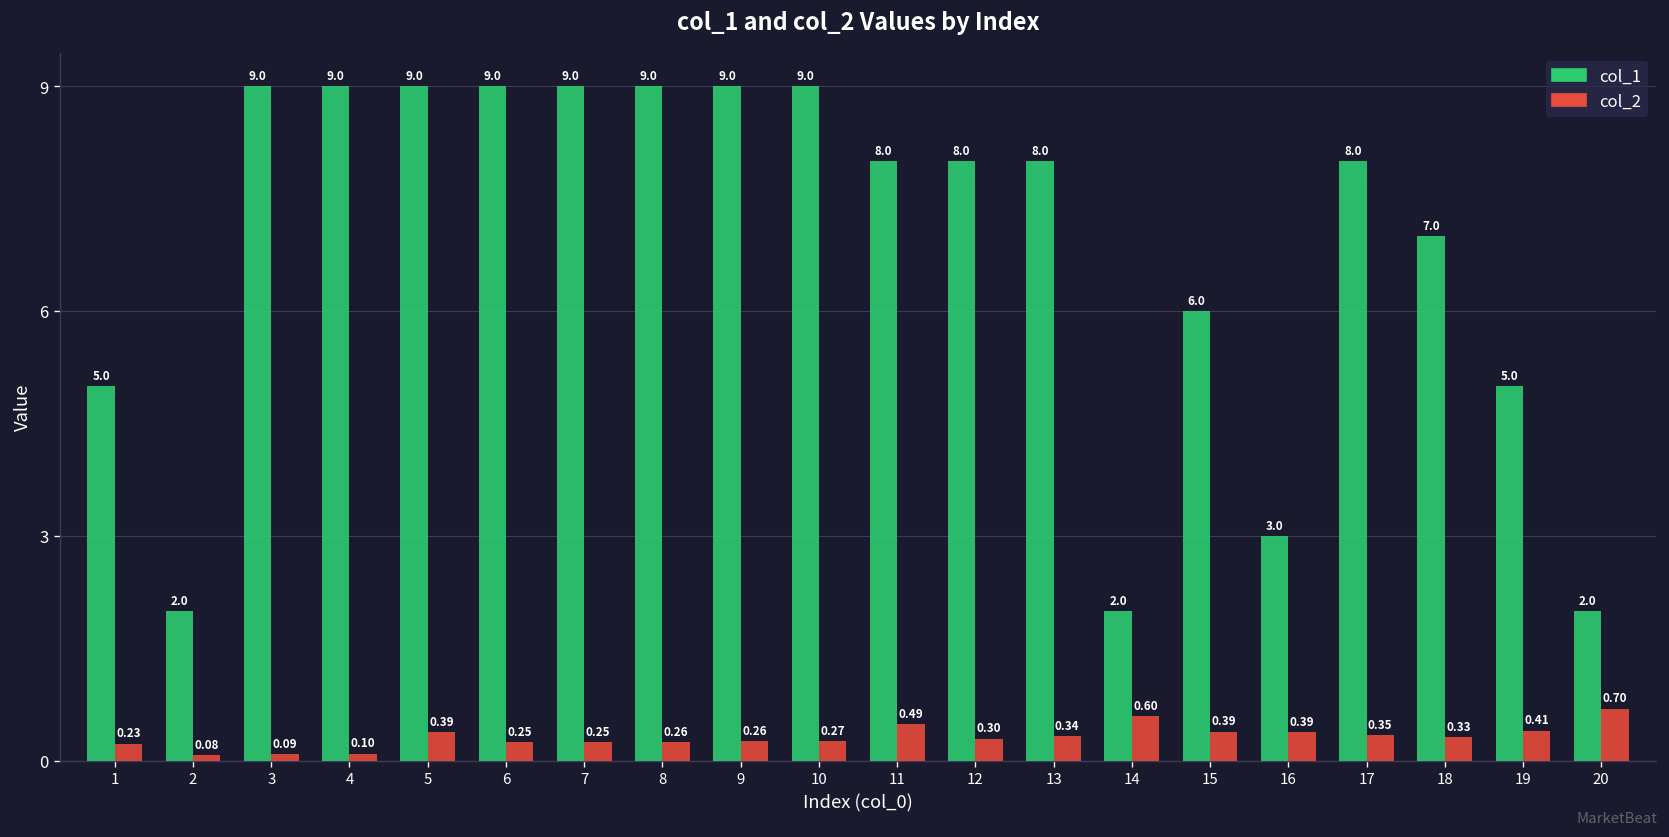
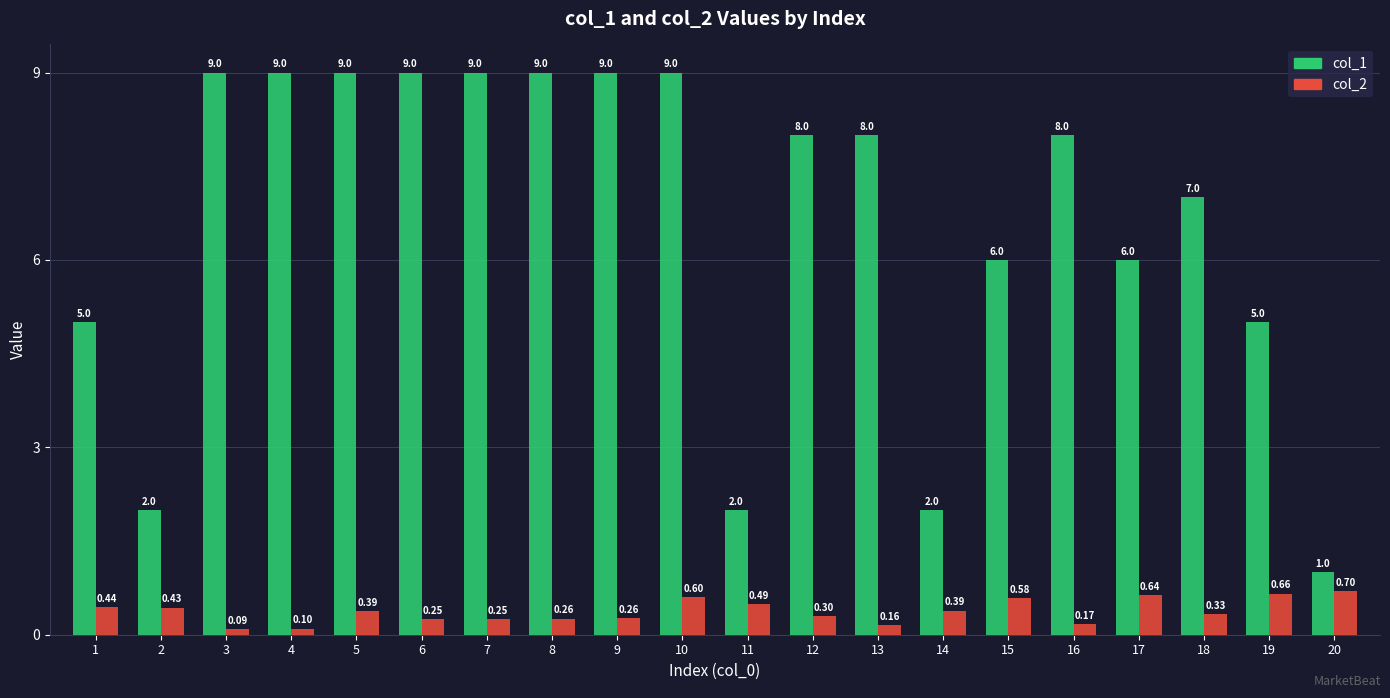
  {
    "col_1": {
      "1": 5.0,
      "2": 2.0,
      "3": 9.0,
      "4": 9.0,
      "5": 9.0,
      "6": 9.0,
      "7": 9.0,
      "8": 9.0,
      "9": 9.0,
      "10": 9.0,
-     "11": 8.0,
+     "11": 2.0,
      "12": 8.0,
      "13": 8.0,
      "14": 2.0,
      "15": 6.0,
-     "16": 3.0,
-     "17": 8.0,
+     "16": 8.0,
+     "17": 6.0,
      "18": 7.0,
      "19": 5.0,
-     "20": 2.0
+     "20": 1.0
    },
    "col_2": {
-     "1": 0.23,
-     "2": 0.08,
+     "1": 0.44,
+     "2": 0.43,
      "3": 0.09,
      "4": 0.10,
      "5": 0.39,
      "6": 0.25,
      "7": 0.25,
      "8": 0.26,
      "9": 0.26,
-     "10": 0.27,
+     "10": 0.60,
      "11": 0.49,
      "12": 0.30,
-     "13": 0.34,
-     "14": 0.60,
-     "15": 0.39,
-     "16": 0.39,
-     "17": 0.35,
+     "13": 0.16,
+     "14": 0.39,
+     "15": 0.58,
+     "16": 0.17,
+     "17": 0.64,
      "18": 0.33,
-     "19": 0.41,
+     "19": 0.66,
      "20": 0.70
    }
  }
